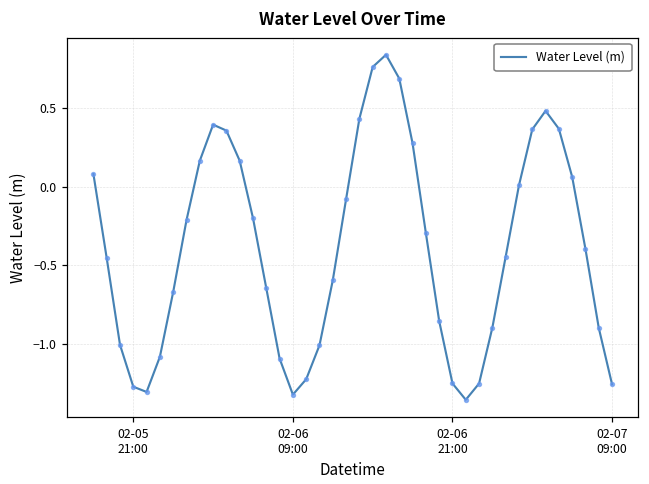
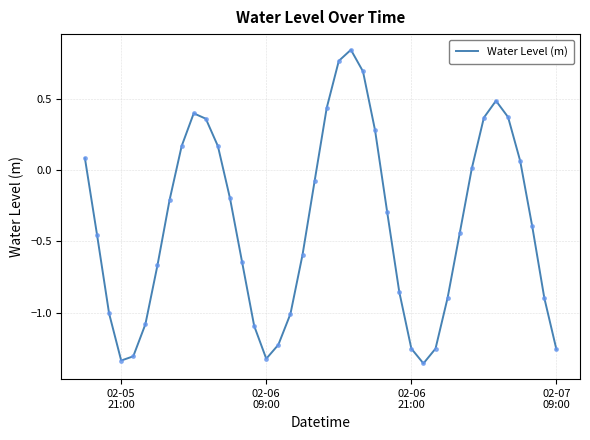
  {
-   "02-05 21:00": -1.27,
+   "02-05 21:00": -1.34,
    "02-06 09:00": -1.32,
    "02-06 21:00": -1.25,
    "02-07 09:00": -1.26
  }
